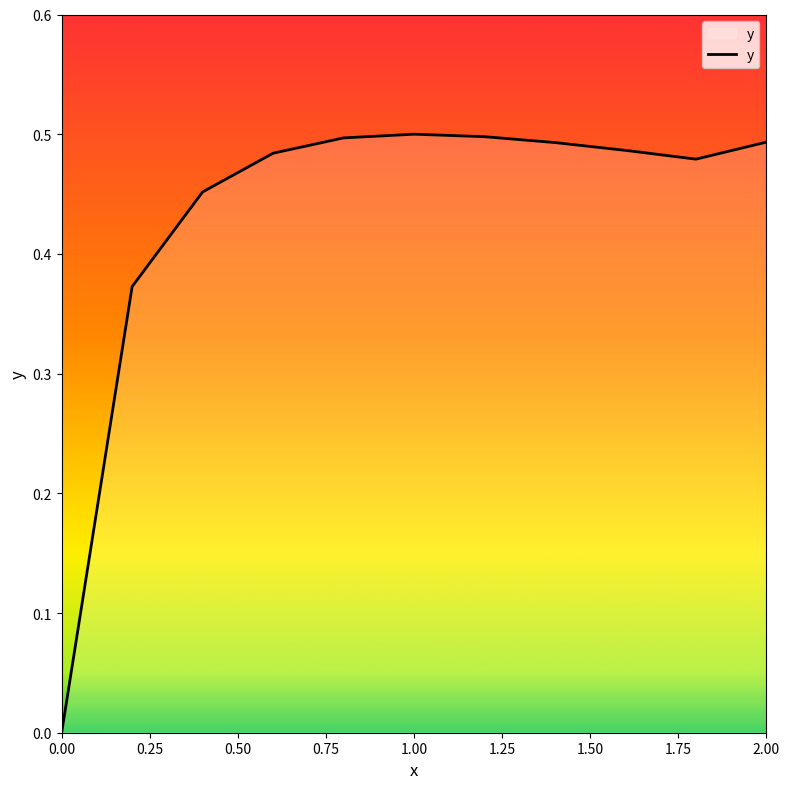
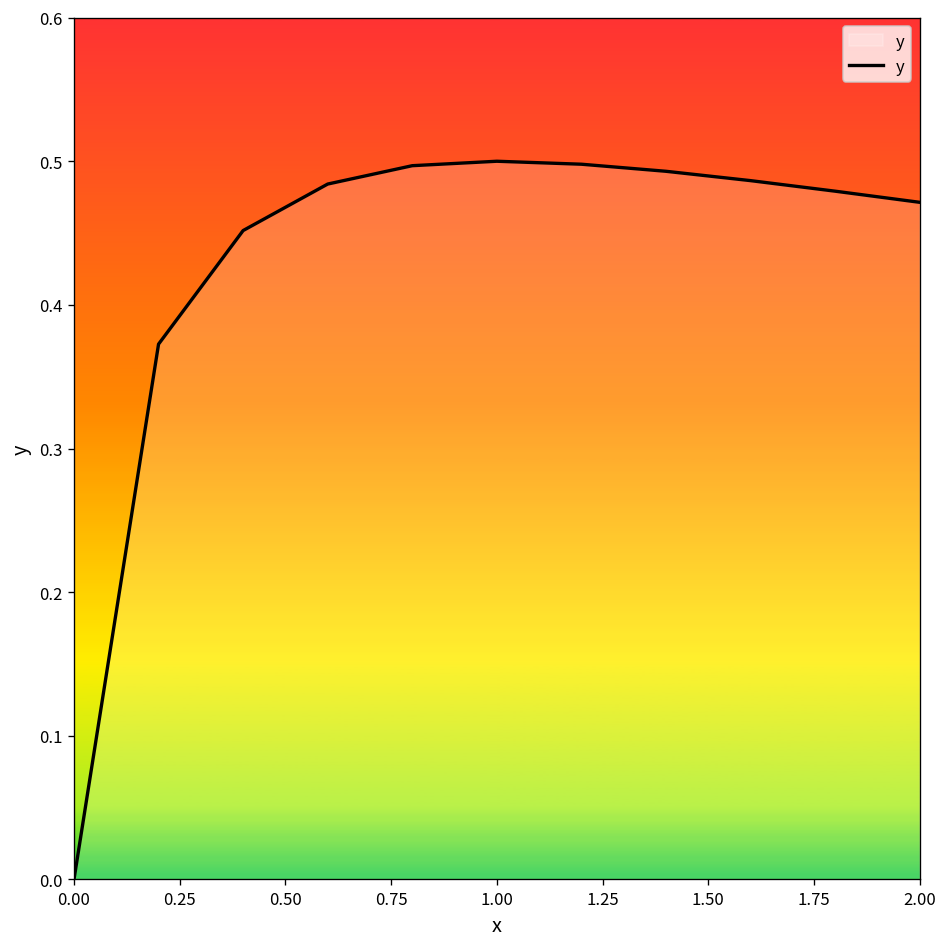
  {
    "0.00": 0.000,
    "1.00": 0.500,
-   "2.00": 0.493
+   "2.00": 0.471
  }
